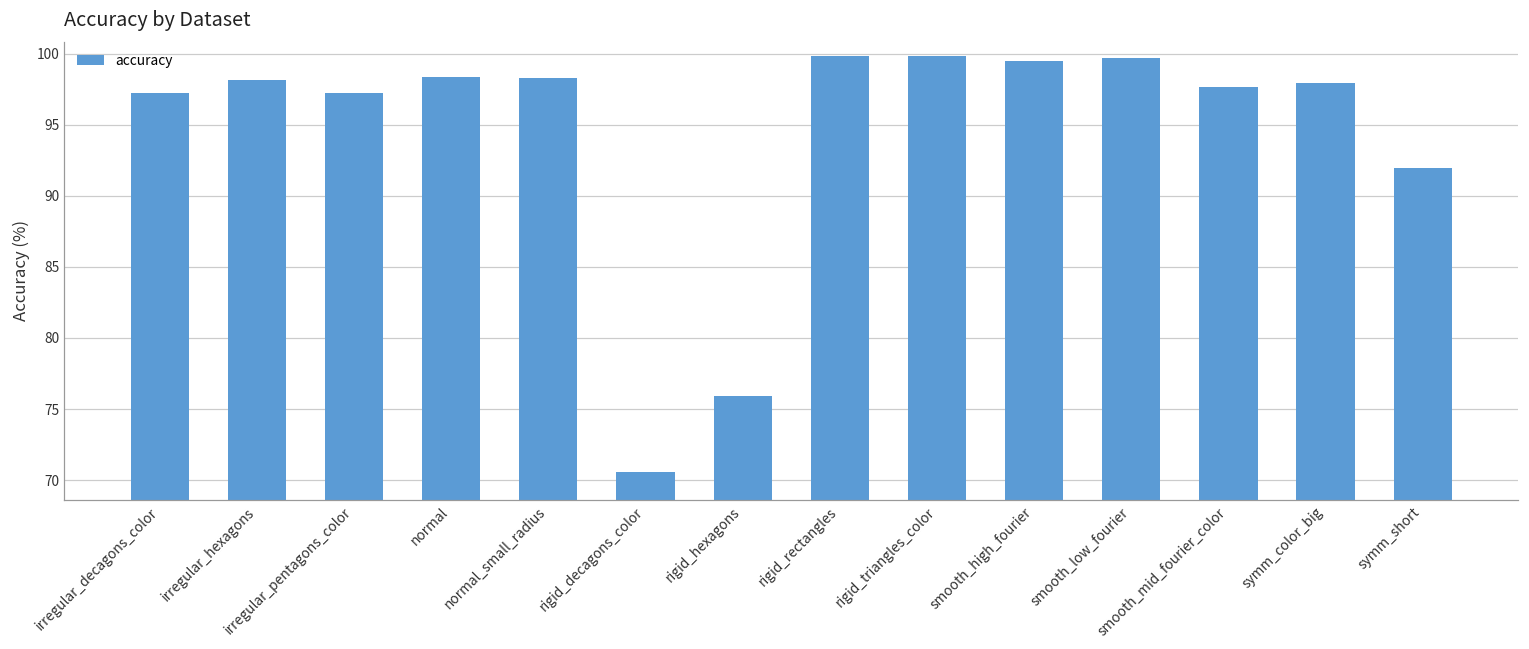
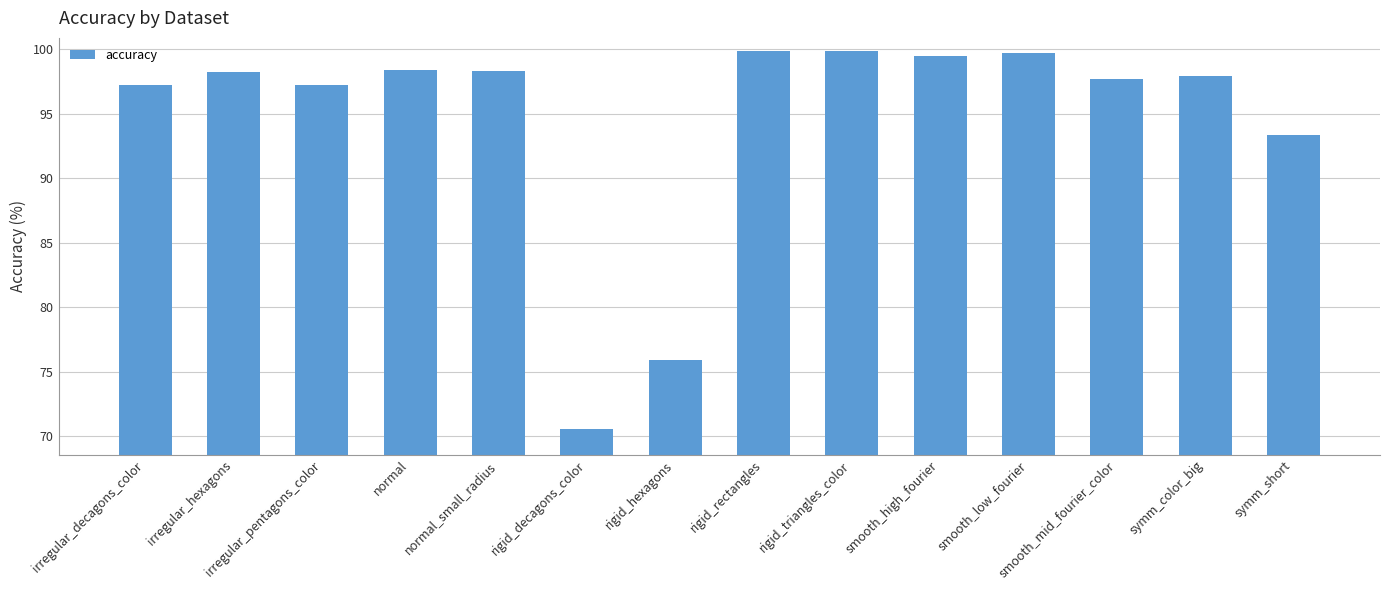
  {
    "irregular_decagons_color": 97.2,
    "irregular_hexagons": 98.2,
    "irregular_pentagons_color": 97.3,
    "normal": 98.4,
    "normal_small_radius": 98.3,
    "rigid_decagons_color": 70.6,
    "rigid_hexagons": 75.9,
    "rigid_rectangles": 99.8,
    "rigid_triangles_color": 99.9,
    "smooth_high_fourier": 99.5,
    "smooth_low_fourier": 99.7,
    "smooth_mid_fourier_color": 97.6,
    "symm_color_big": 97.9,
-   "symm_short": 92.0
+   "symm_short": 93.3
  }
